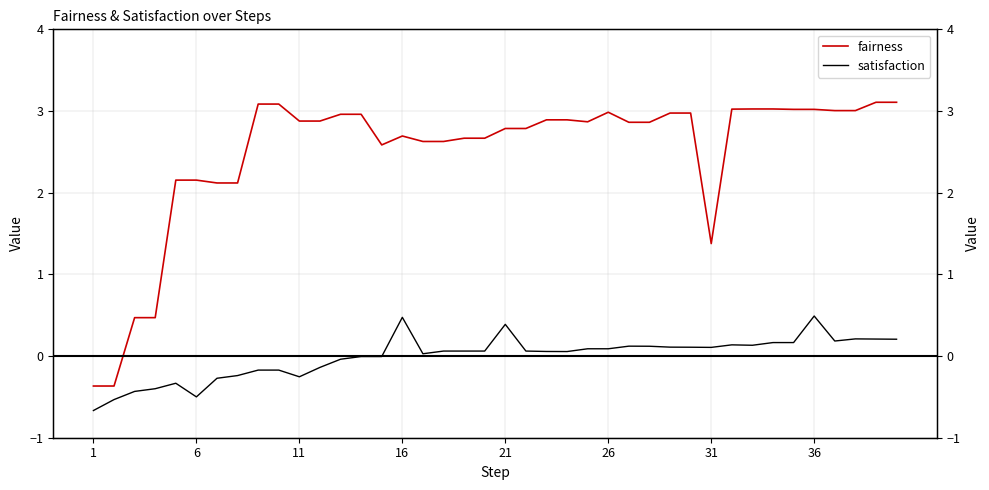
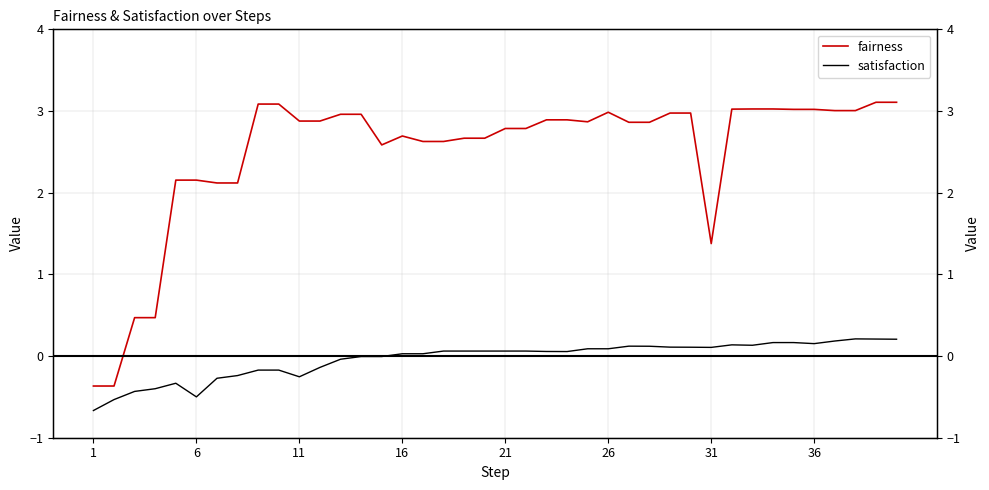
  {
    "fairness": {
      "1": -0.4,
      "6": 2.2,
      "11": 2.9,
      "16": 2.7,
      "21": 2.8,
      "26": 3.0,
      "31": 1.4,
      "36": 3.0
    },
    "satisfaction": {
      "1": -0.7,
      "6": -0.5,
      "11": -0.3,
-     "16": 0.5,
-     "21": 0.4,
+     "16": 0.0,
+     "21": 0.1,
      "26": 0.1,
      "31": 0.1,
-     "36": 0.5
+     "36": 0.2
    }
  }
